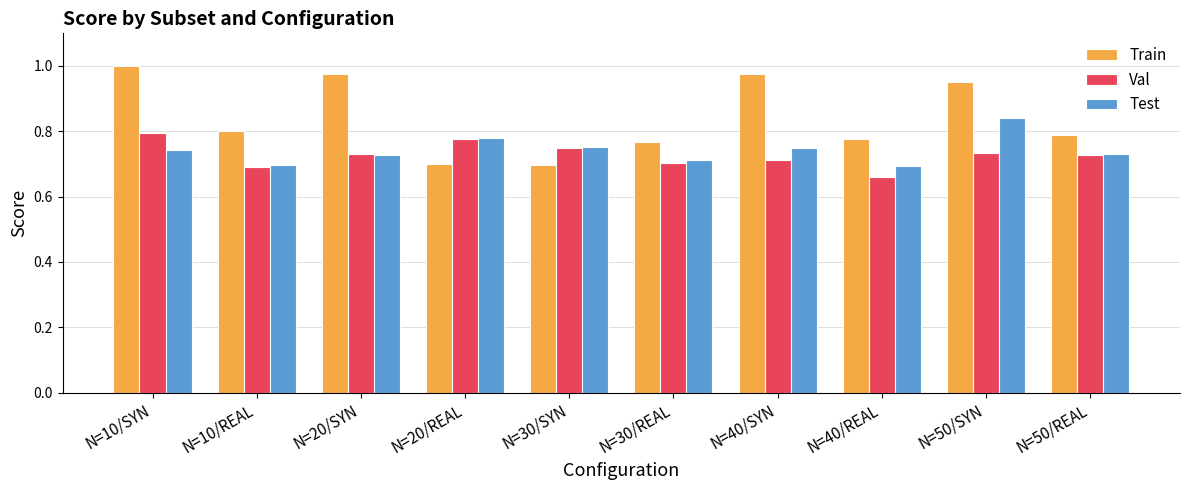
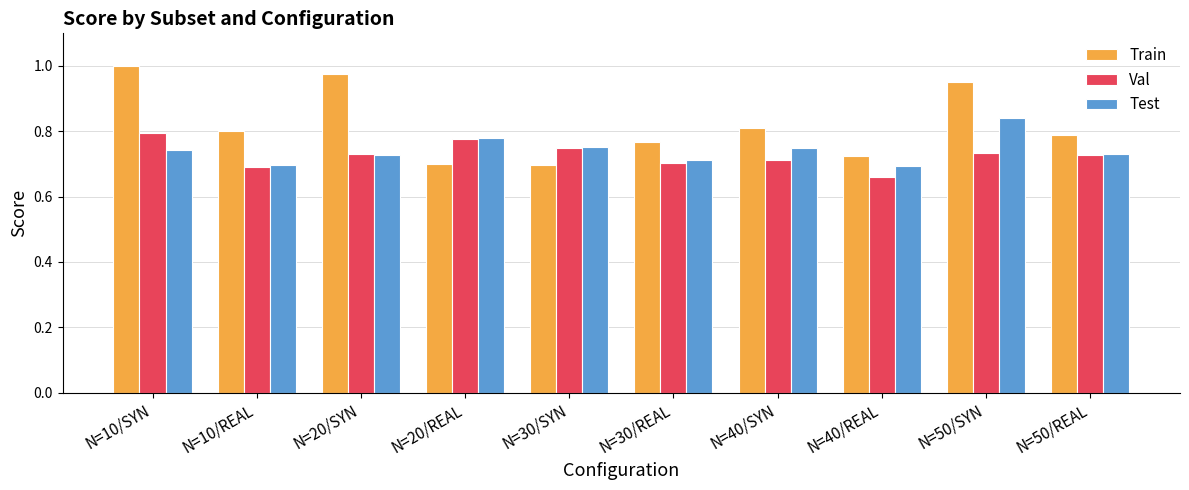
  {
    "Train": {
      "N=10/SYN": 1.00,
      "N=10/REAL": 0.80,
      "N=20/SYN": 0.98,
      "N=20/REAL": 0.70,
      "N=30/SYN": 0.70,
      "N=30/REAL": 0.77,
-     "N=40/SYN": 0.98,
-     "N=40/REAL": 0.78,
+     "N=40/SYN": 0.81,
+     "N=40/REAL": 0.72,
      "N=50/SYN": 0.95,
      "N=50/REAL": 0.79
    },
    "Val": {
      "N=10/SYN": 0.79,
      "N=10/REAL": 0.69,
      "N=20/SYN": 0.73,
      "N=20/REAL": 0.78,
      "N=30/SYN": 0.75,
      "N=30/REAL": 0.70,
      "N=40/SYN": 0.71,
      "N=40/REAL": 0.66,
      "N=50/SYN": 0.73,
      "N=50/REAL": 0.73
    },
    "Test": {
      "N=10/SYN": 0.74,
      "N=10/REAL": 0.70,
      "N=20/SYN": 0.73,
      "N=20/REAL": 0.78,
      "N=30/SYN": 0.75,
      "N=30/REAL": 0.71,
      "N=40/SYN": 0.75,
      "N=40/REAL": 0.69,
      "N=50/SYN": 0.84,
      "N=50/REAL": 0.73
    }
  }
